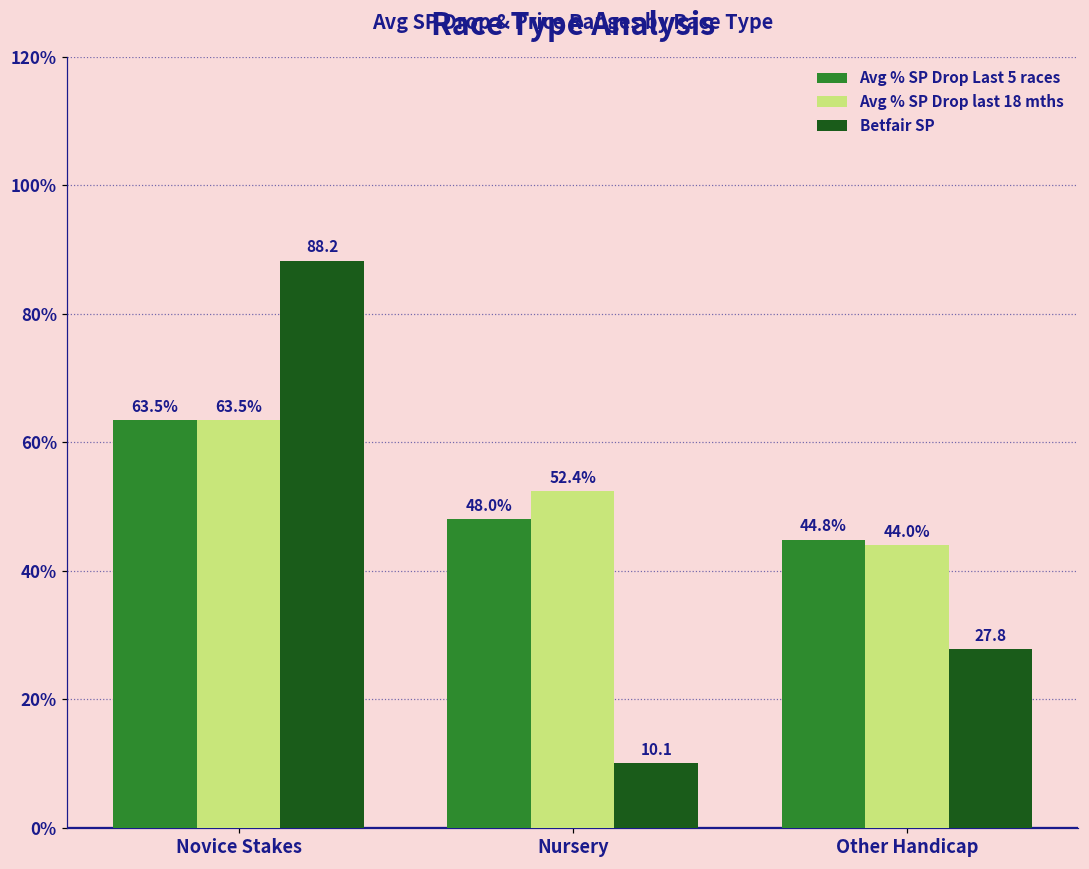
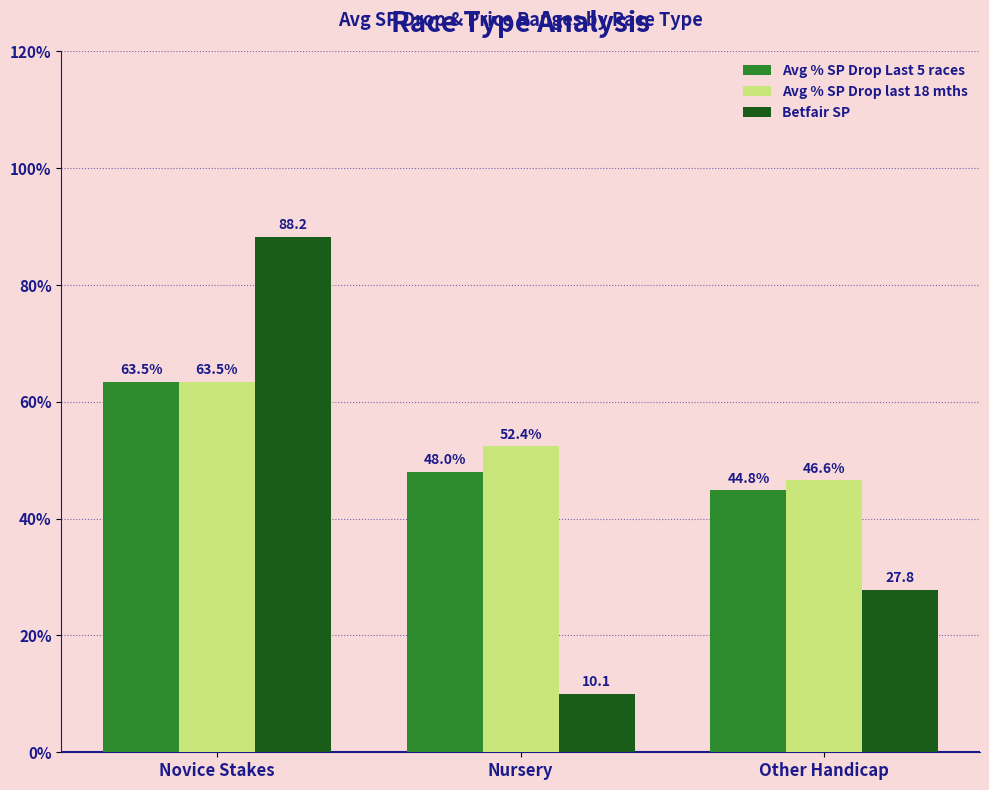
  {
    "Avg % SP Drop last 18 mths": {
      "Novice Stakes": "63.5%",
      "Nursery": "52.4%",
-     "Other Handicap": "44.0%"
+     "Other Handicap": "46.6%"
    }
  }
